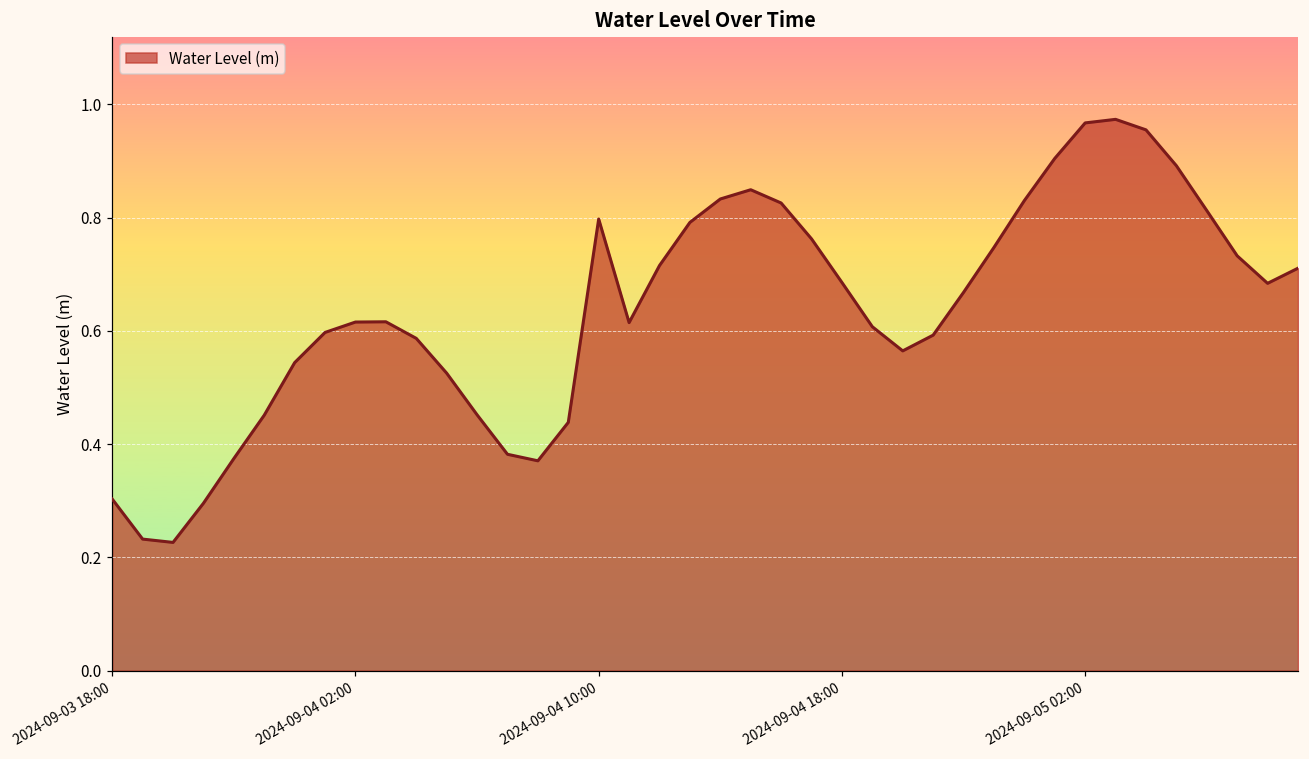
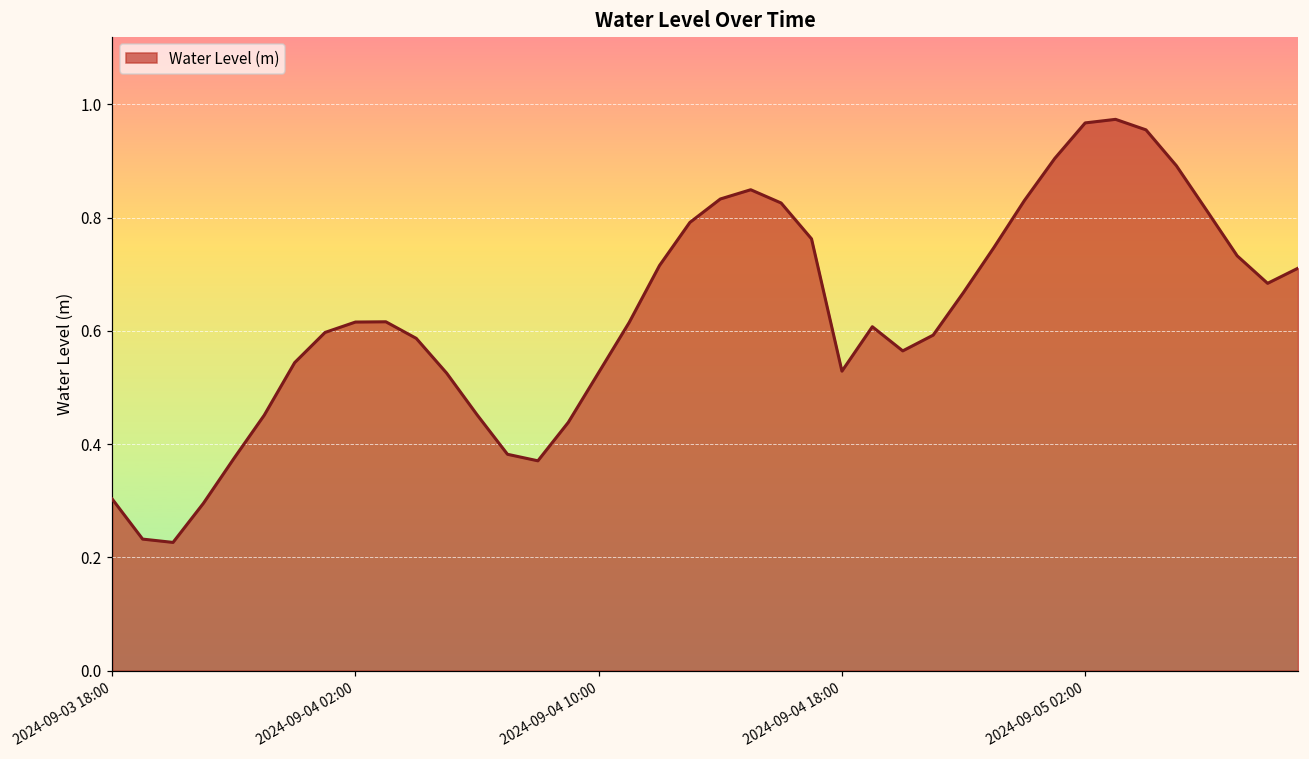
  {
    "2024-09-03 18:00": 0.30,
    "2024-09-04 02:00": 0.62,
-   "2024-09-04 10:00": 0.80,
-   "2024-09-04 18:00": 0.69,
+   "2024-09-04 10:00": 0.53,
+   "2024-09-04 18:00": 0.53,
    "2024-09-05 02:00": 0.97
  }
